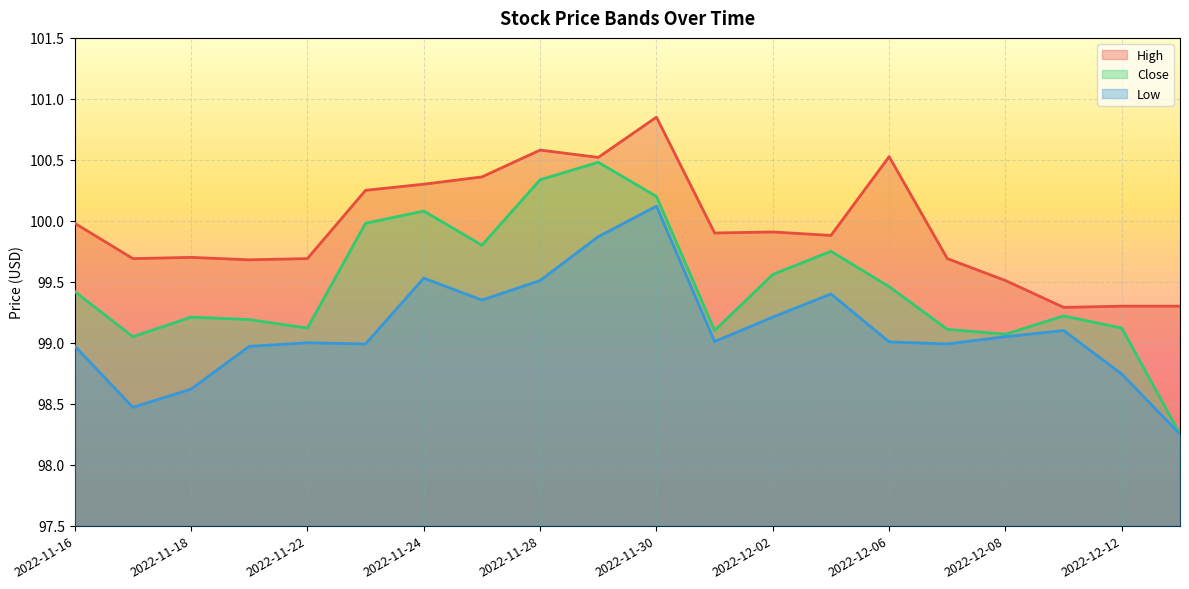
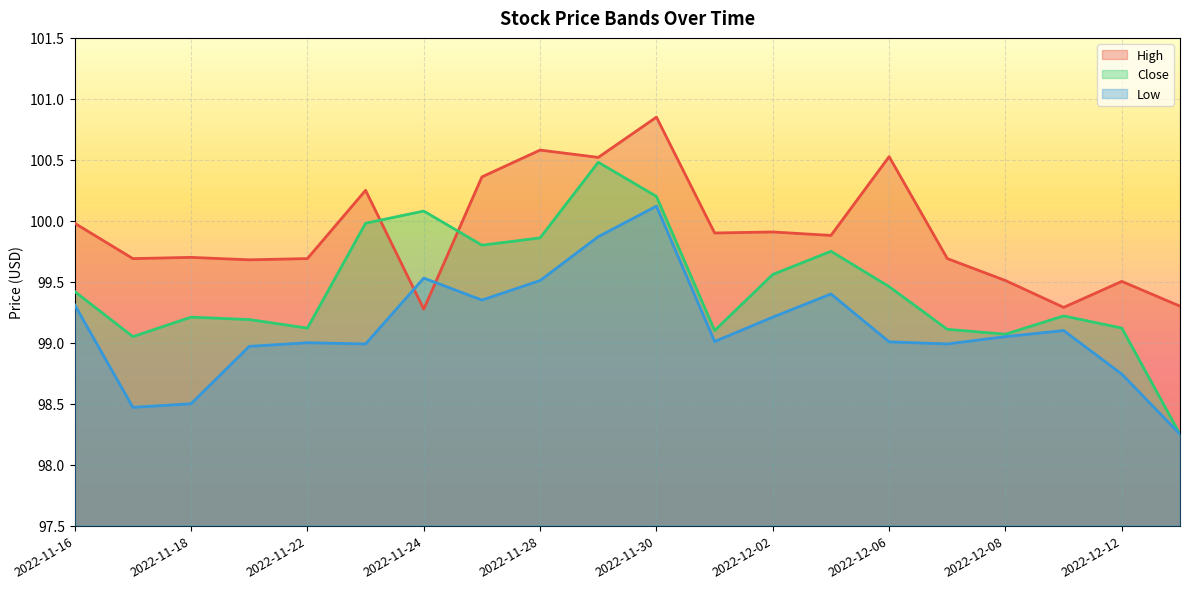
  {
    "High": {
      "2022-11-16": 99.98,
      "2022-11-18": 99.70,
      "2022-11-22": 99.69,
-     "2022-11-24": 100.30,
+     "2022-11-24": 99.28,
      "2022-11-28": 100.58,
      "2022-11-30": 100.85,
      "2022-12-02": 99.91,
      "2022-12-06": 100.53,
      "2022-12-08": 99.51,
-     "2022-12-12": 99.30
+     "2022-12-12": 99.50
    },
    "Close": {
      "2022-11-16": 99.42,
      "2022-11-18": 99.21,
      "2022-11-22": 99.12,
      "2022-11-24": 100.08,
-     "2022-11-28": 100.34,
+     "2022-11-28": 99.86,
      "2022-11-30": 100.20,
      "2022-12-02": 99.56,
      "2022-12-06": 99.46,
      "2022-12-12": 99.12
    },
    "Low": {
-     "2022-11-16": 98.97,
-     "2022-11-18": 98.62,
+     "2022-11-16": 99.31,
+     "2022-11-18": 98.50,
      "2022-11-22": 99.00,
      "2022-11-24": 99.53,
      "2022-11-28": 99.51,
      "2022-11-30": 100.12,
      "2022-12-02": 99.21,
      "2022-12-06": 99.01,
      "2022-12-12": 98.74
    }
  }
